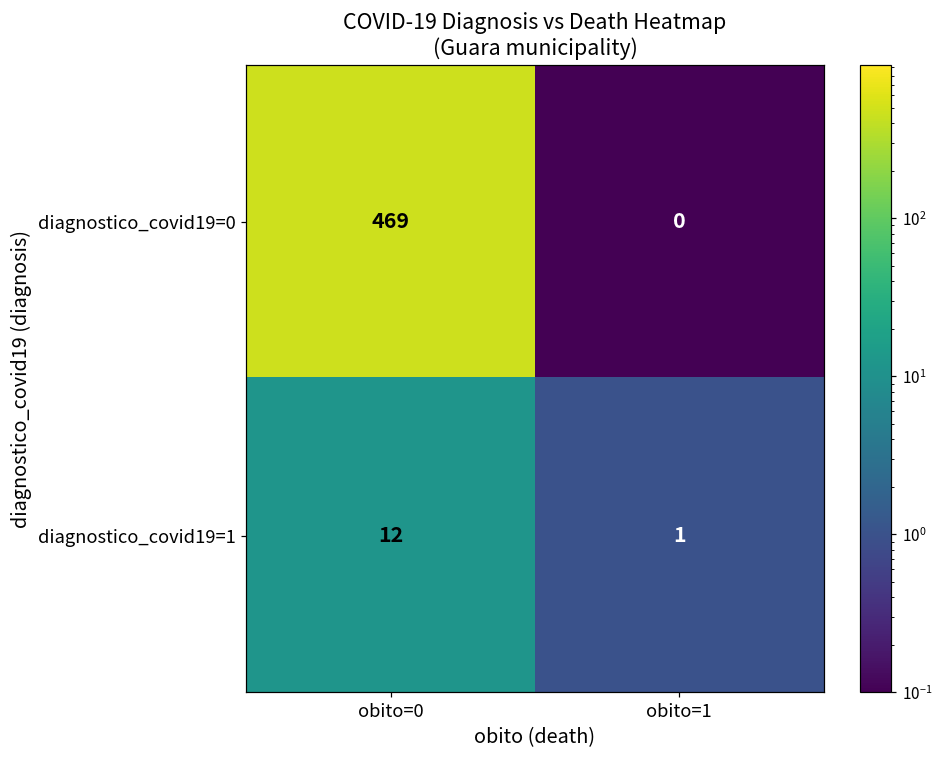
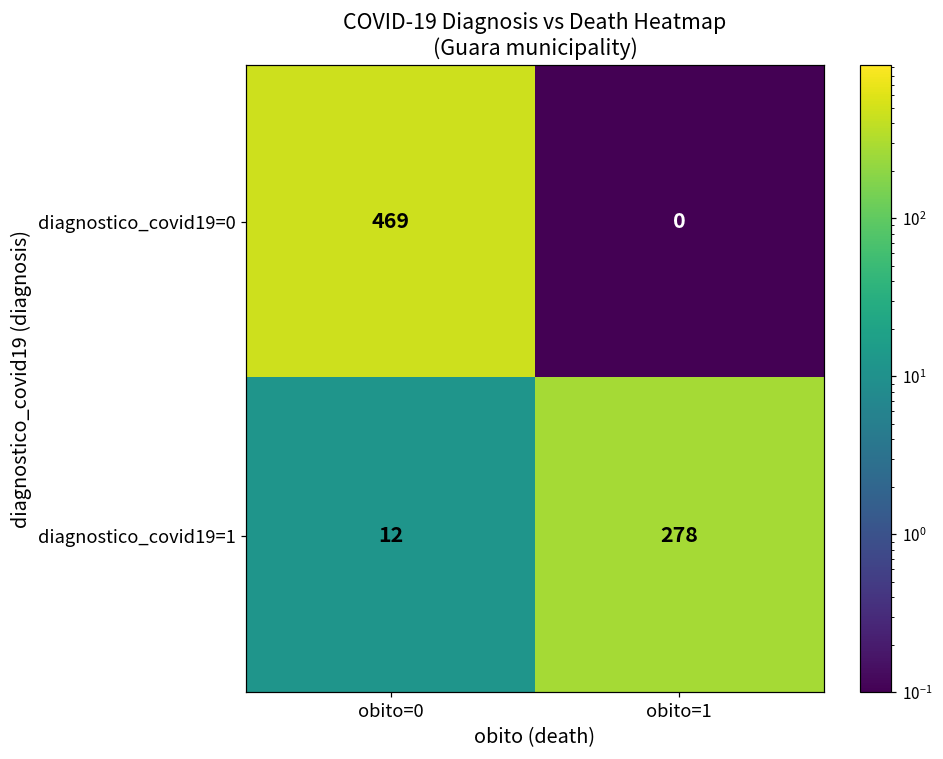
  {
    "diagnostico_covid19=0": {
      "obito=0": 469,
      "obito=1": 0
    },
    "diagnostico_covid19=1": {
      "obito=0": 12,
-     "obito=1": 1
+     "obito=1": 278
    }
  }
